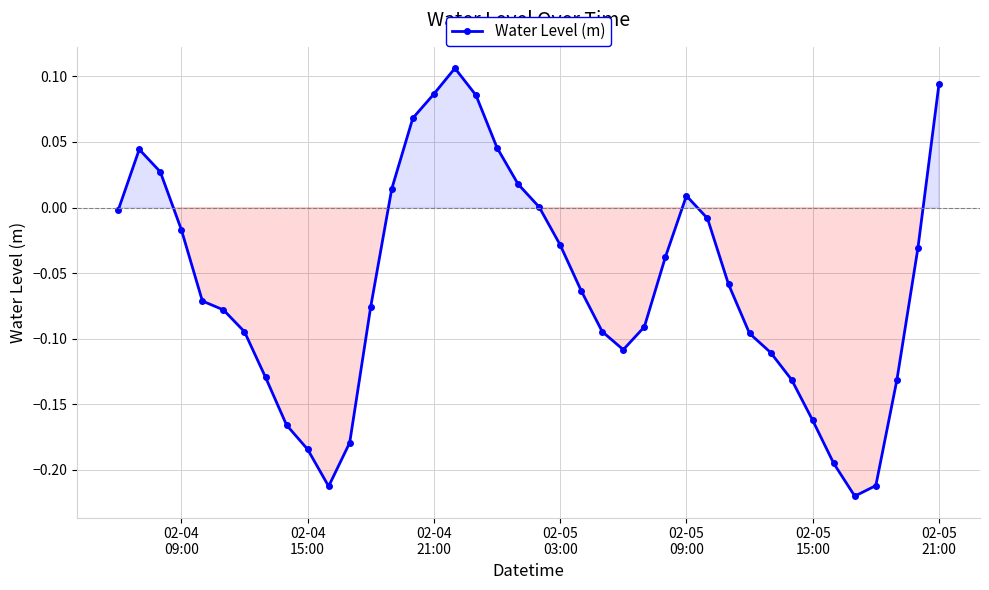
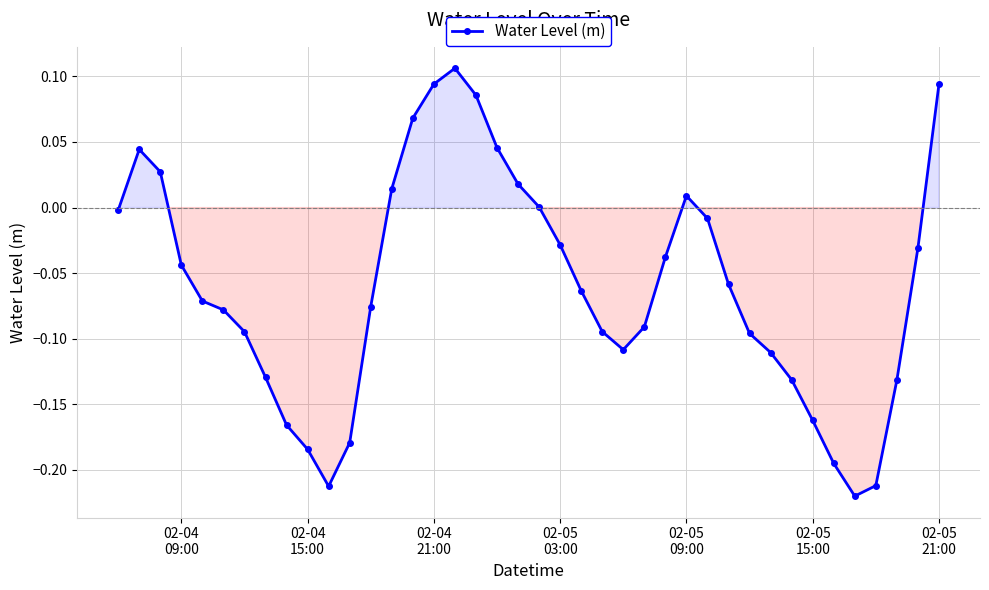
  {
-   "02-04 09:00": -0.017,
+   "02-04 09:00": -0.044,
    "02-04 15:00": -0.184,
-   "02-04 21:00": 0.087,
+   "02-04 21:00": 0.094,
    "02-05 03:00": -0.028,
    "02-05 09:00": 0.009,
    "02-05 15:00": -0.162,
    "02-05 21:00": 0.094
  }
